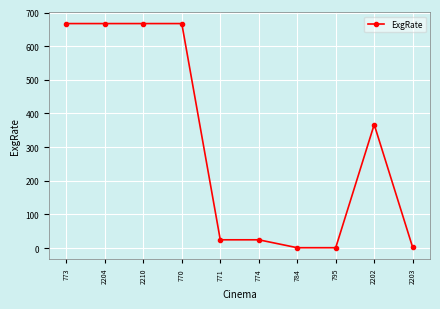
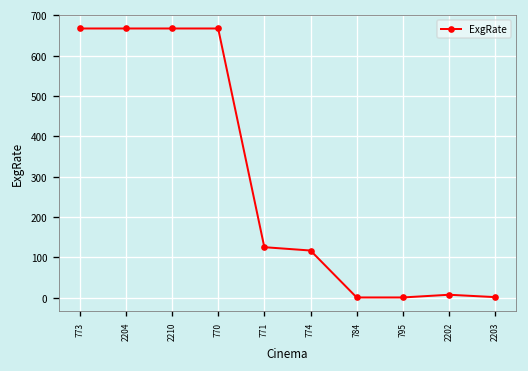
  {
    "773": 670,
    "2204": 670,
    "2210": 670,
    "770": 670,
-   "771": 20,
-   "774": 20,
+   "771": 130,
+   "774": 120,
    "784": 0,
    "795": 0,
-   "2202": 370,
+   "2202": 10,
    "2203": 0
  }
